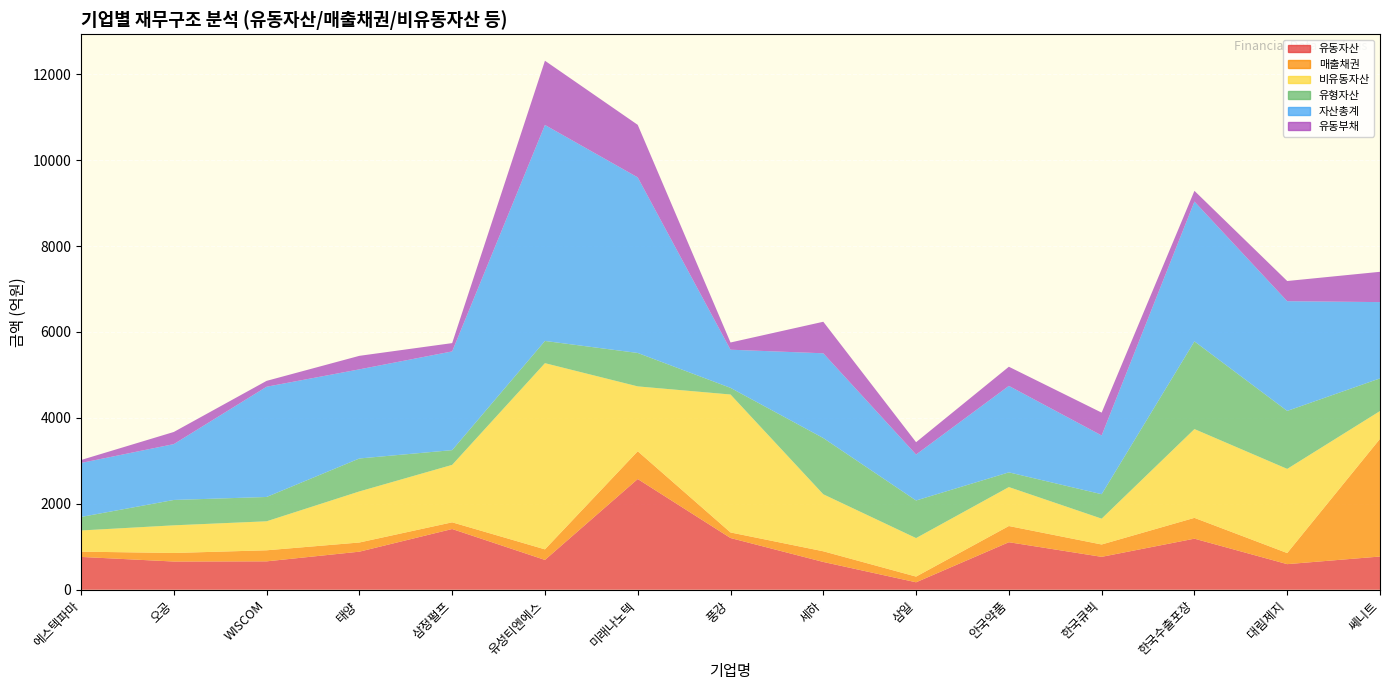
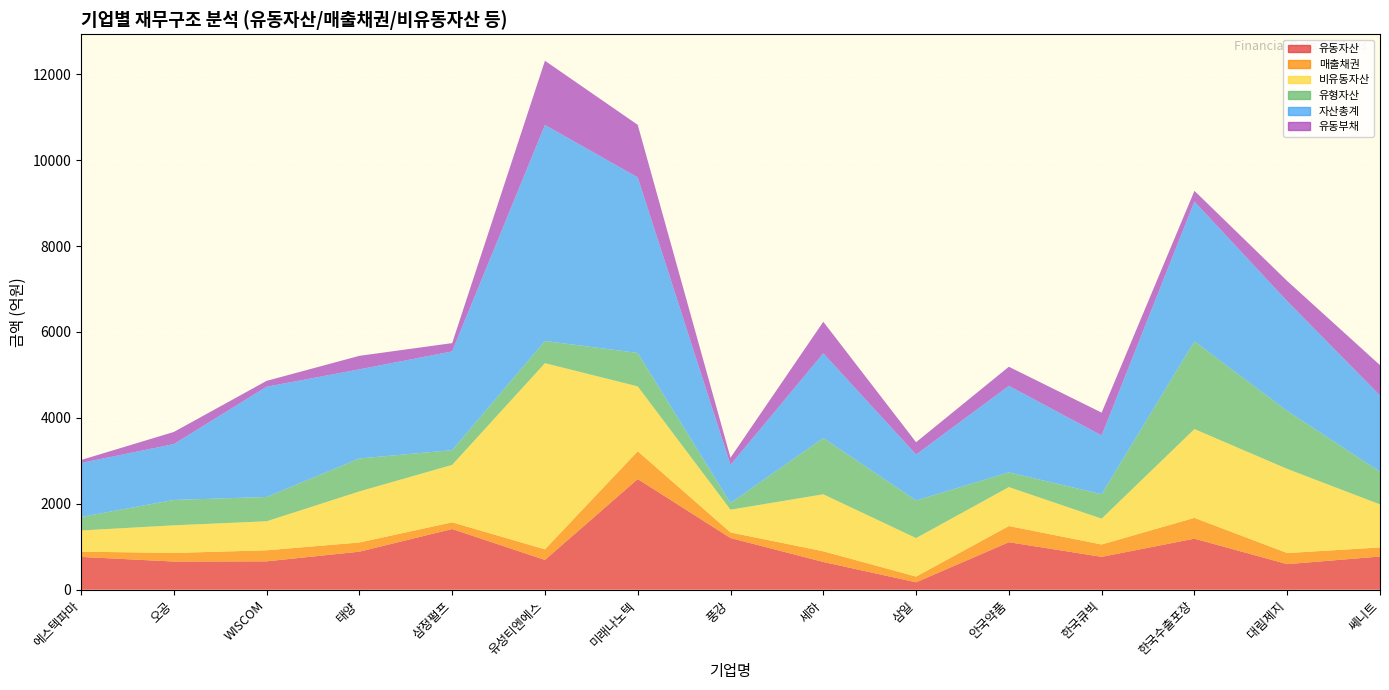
  {
    "유동자산": {
      "에스텍파마": 800,
      "오공": 700,
      "WISCOM": 700,
      "태양": 900,
      "삼정펄프": 1400,
      "유성티엔에스": 700,
      "미래나노텍": 2600,
      "풍강": 1200,
      "세하": 600,
      "삼일": 200,
      "안국약품": 1100,
      "한국큐빅": 800,
      "한국수출포장": 1200,
      "대림제지": 600,
      "쎄니트": 800
    },
    "매출채권": {
      "에스텍파마": 100,
      "오공": 200,
      "WISCOM": 300,
      "태양": 200,
      "삼정펄프": 200,
      "유성티엔에스": 200,
      "미래나노텍": 600,
      "풍강": 100,
      "세하": 200,
      "삼일": 100,
      "안국약품": 400,
      "한국큐빅": 300,
      "한국수출포장": 500,
      "대림제지": 300,
-     "쎄니트": 2700
+     "쎄니트": 200
    },
    "비유동자산": {
      "에스텍파마": 500,
      "오공": 600,
      "WISCOM": 700,
      "태양": 1200,
      "삼정펄프": 1300,
      "유성티엔에스": 4300,
      "미래나노텍": 1500,
-     "풍강": 3200,
+     "풍강": 500,
      "세하": 1300,
      "삼일": 900,
      "안국약품": 900,
      "한국큐빅": 600,
      "한국수출포장": 2100,
      "대림제지": 2000,
-     "쎄니트": 600
+     "쎄니트": 1000
    },
    "유형자산": {
      "에스텍파마": 300,
      "오공": 600,
      "WISCOM": 600,
      "태양": 800,
      "삼정펄프": 300,
      "유성티엔에스": 500,
      "미래나노텍": 800,
      "풍강": 200,
      "세하": 1300,
      "삼일": 900,
      "안국약품": 300,
      "한국큐빅": 600,
      "한국수출포장": 2000,
      "대림제지": 1300,
      "쎄니트": 800
    },
    "자산총계": {
      "에스텍파마": 1300,
      "오공": 1300,
      "WISCOM": 2600,
      "태양": 2100,
      "삼정펄프": 2300,
      "유성티엔에스": 5000,
      "미래나노텍": 4100,
      "풍강": 900,
      "세하": 2000,
      "삼일": 1100,
      "안국약품": 2000,
      "한국큐빅": 1400,
      "한국수출포장": 3300,
      "대림제지": 2600,
      "쎄니트": 1800
    },
    "유동부채": {
      "에스텍파마": 100,
      "오공": 300,
      "WISCOM": 100,
      "태양": 300,
      "삼정펄프": 200,
      "유성티엔에스": 1500,
      "미래나노텍": 1200,
      "풍강": 200,
      "세하": 700,
      "삼일": 300,
      "안국약품": 400,
      "한국큐빅": 500,
      "한국수출포장": 200,
      "대림제지": 500,
      "쎄니트": 700
    }
  }
